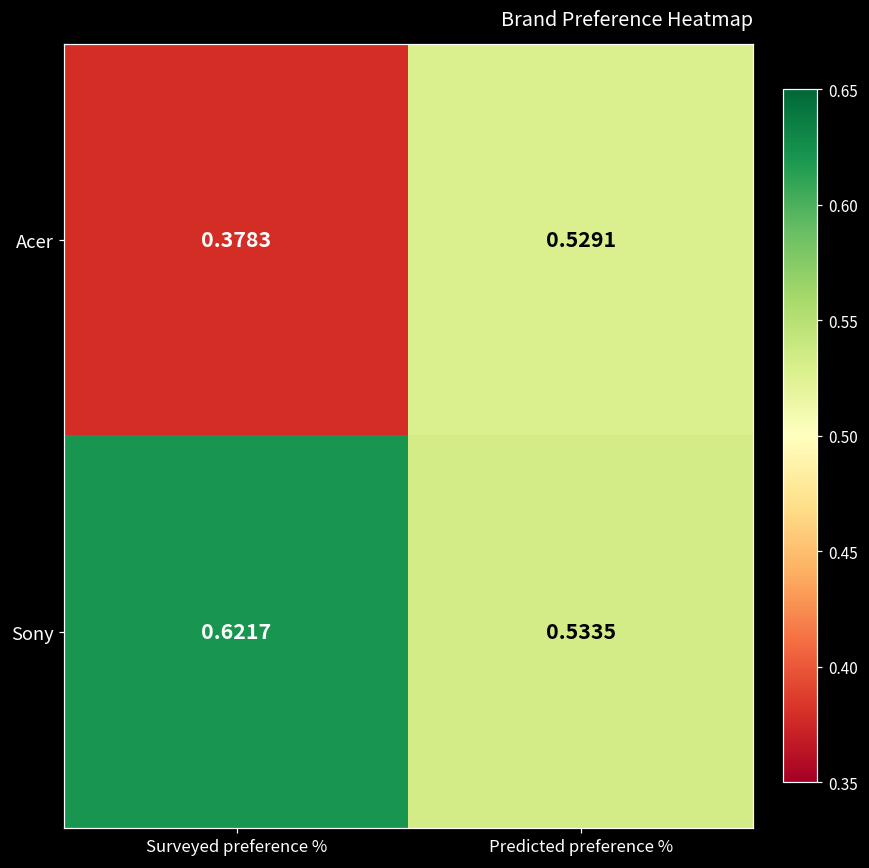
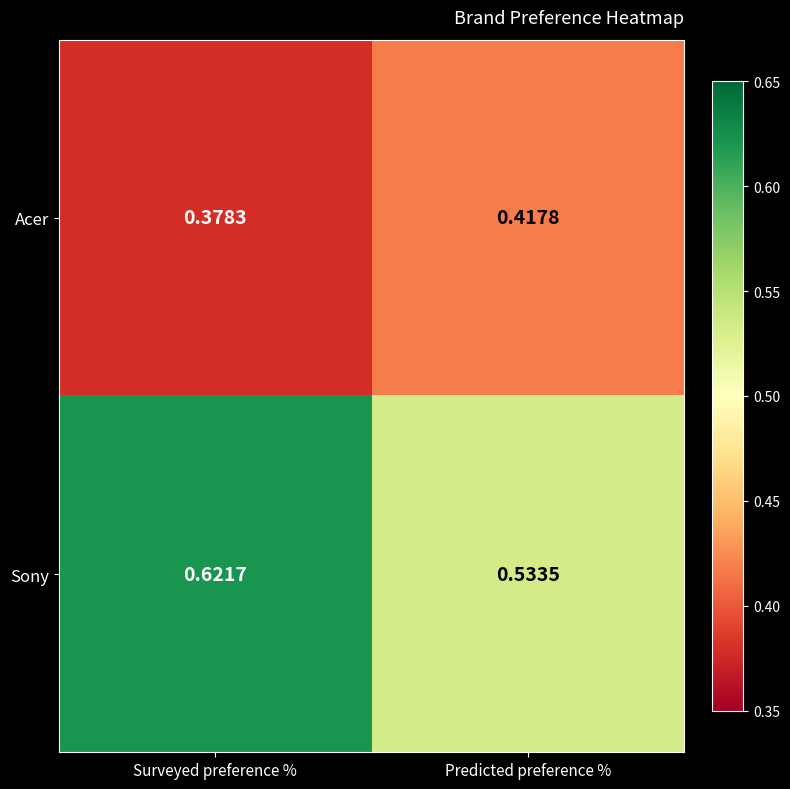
  {
    "Acer": {
      "Surveyed preference %": 0.3783,
-     "Predicted preference %": 0.5291
+     "Predicted preference %": 0.4178
    },
    "Sony": {
      "Surveyed preference %": 0.6217,
      "Predicted preference %": 0.5335
    }
  }
